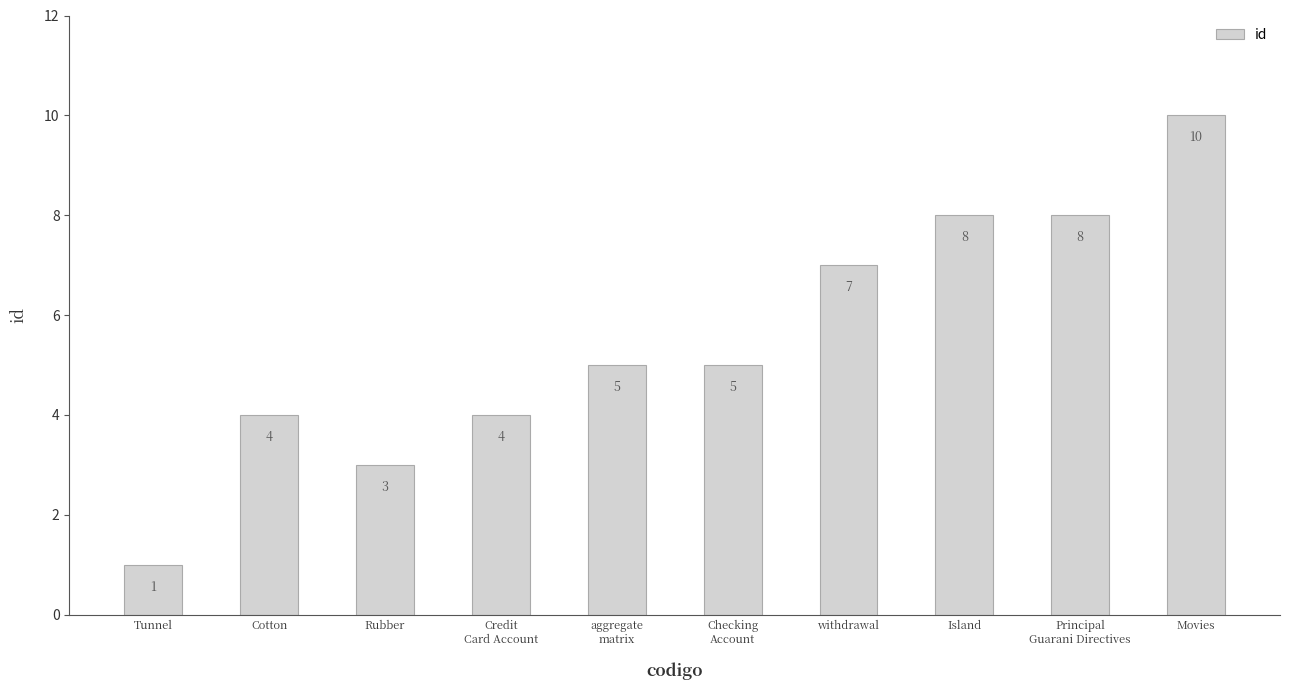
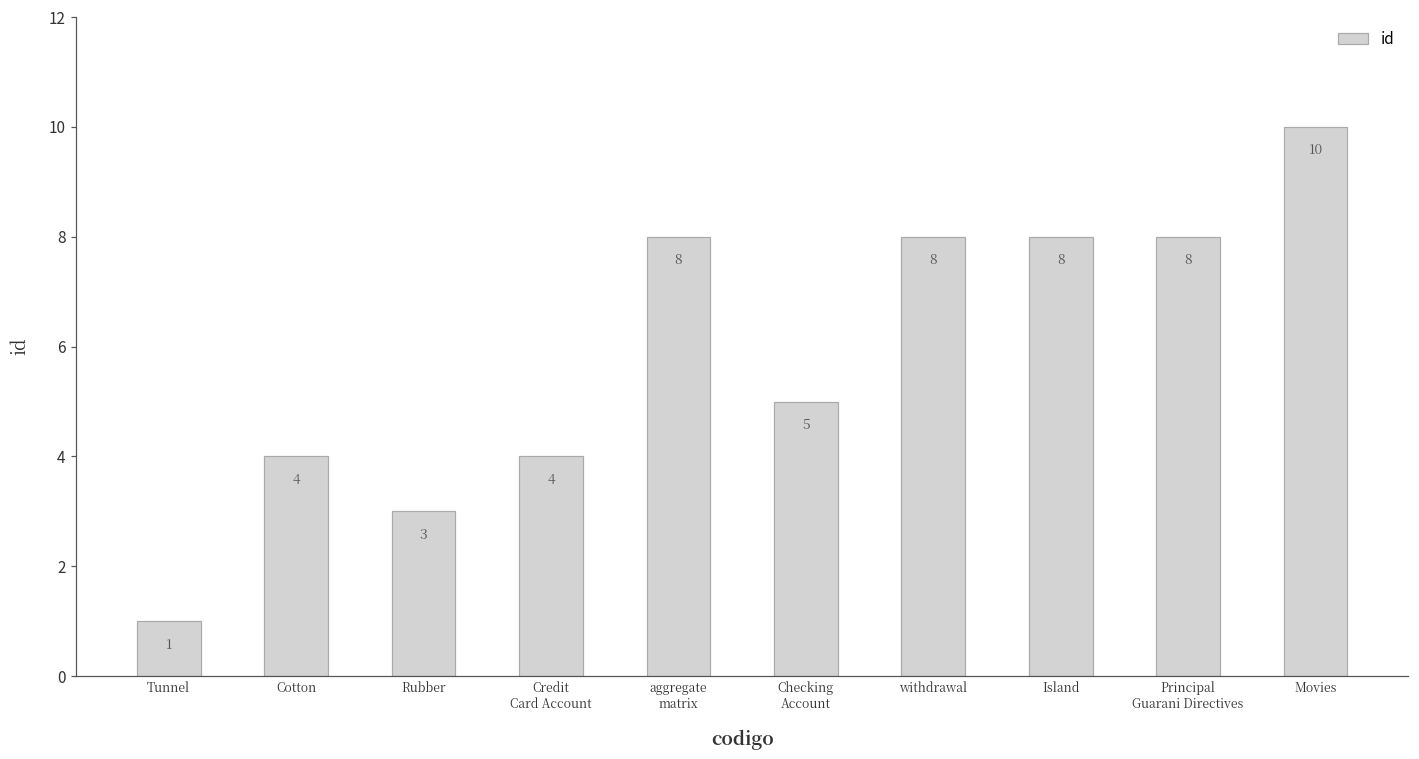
  {
    "Tunnel": 1,
    "Cotton": 4,
    "Rubber": 3,
    "Credit Card Account": 4,
-   "aggregate matrix": 5,
+   "aggregate matrix": 8,
    "Checking Account": 5,
-   "withdrawal": 7,
+   "withdrawal": 8,
    "Island": 8,
    "Principal Guarani Directives": 8,
    "Movies": 10
  }
